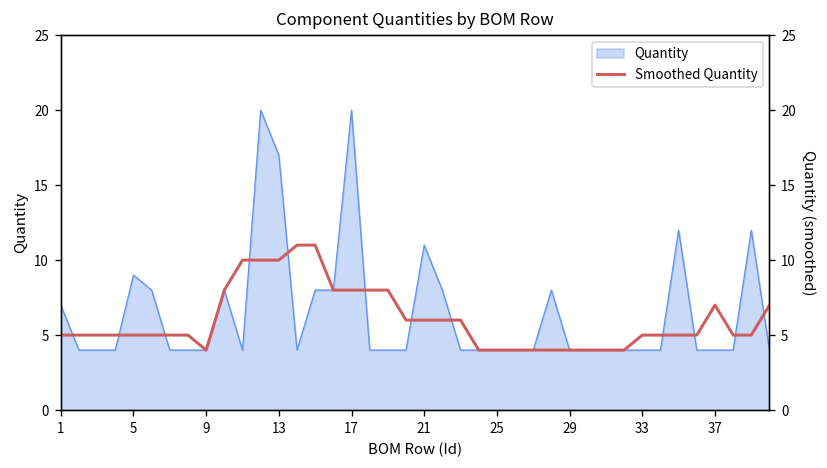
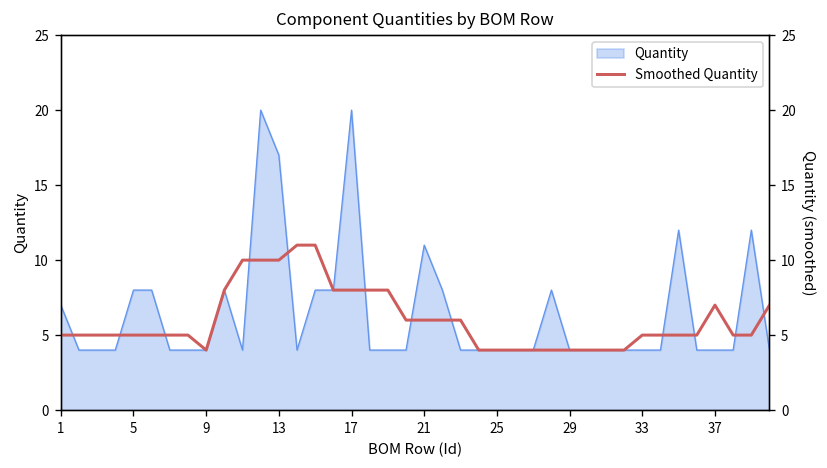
  {
    "Quantity": {
      "1": 7,
-     "5": 9,
+     "5": 8,
      "9": 4,
      "13": 17,
      "17": 20,
      "21": 11,
      "25": 4,
      "29": 4,
      "33": 4,
      "37": 4
    },
    "Smoothed Quantity": {
      "1": 5.0,
      "5": 5.0,
      "9": 4.0,
      "13": 10.0,
      "17": 8.0,
      "21": 6.0,
      "25": 4.0,
      "29": 4.0,
      "33": 5.0,
      "37": 7.0
    }
  }
